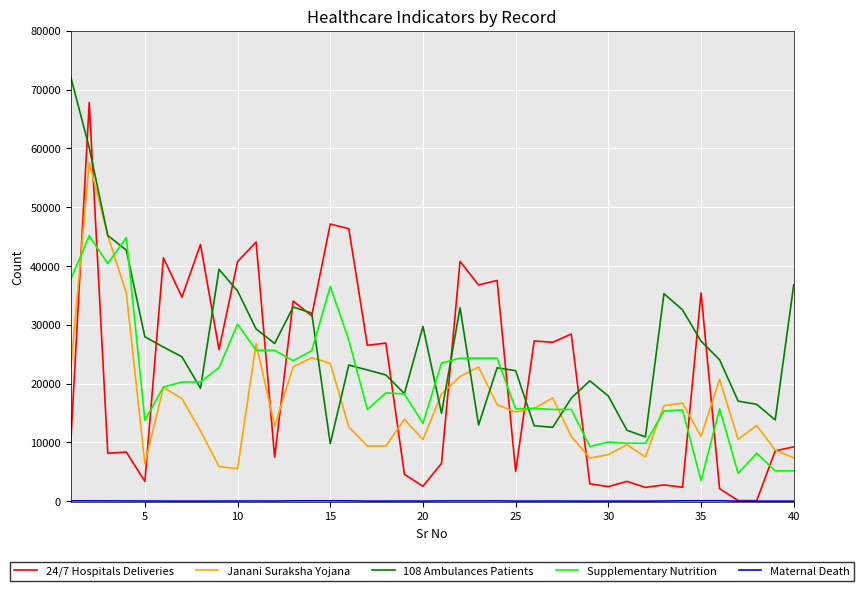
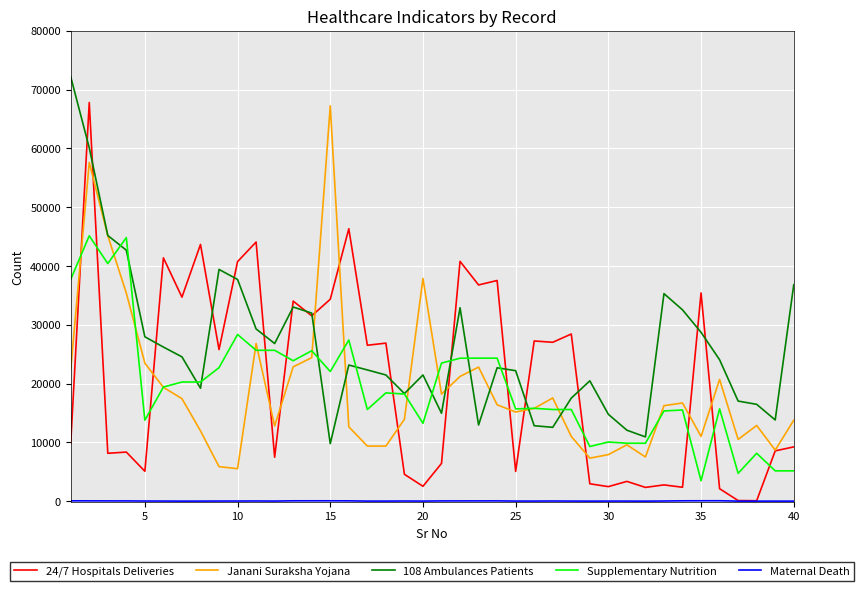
  {
    "24/7 Hospitals Deliveries": {
-     "5": 3000,
+     "5": 5000,
      "10": 41000,
-     "15": 47000,
+     "15": 34000,
      "20": 3000,
      "25": 5000,
      "30": 2000,
      "35": 35000,
      "40": 9000
    },
    "Janani Suraksha Yojana": {
-     "5": 6000,
+     "5": 23000,
      "10": 6000,
-     "15": 23000,
-     "20": 10000,
+     "15": 67000,
+     "20": 38000,
      "25": 15000,
      "30": 8000,
      "35": 11000,
-     "40": 7000
+     "40": 14000
    },
    "108 Ambulances Patients": {
      "5": 28000,
-     "10": 36000,
+     "10": 38000,
      "15": 10000,
-     "20": 30000,
+     "20": 21000,
      "25": 22000,
-     "30": 18000,
-     "35": 27000,
+     "30": 15000,
+     "35": 29000,
      "40": 37000
    },
    "Supplementary Nutrition": {
      "5": 14000,
-     "10": 30000,
-     "15": 37000,
+     "10": 28000,
+     "15": 22000,
      "20": 13000,
      "25": 16000,
      "30": 10000,
      "35": 3000,
      "40": 5000
    },
    "Maternal Death": {
      "5": 0,
      "10": 0,
      "15": 0,
      "20": 0,
      "25": 0,
      "30": 0,
      "35": 0,
      "40": 0
    }
  }
